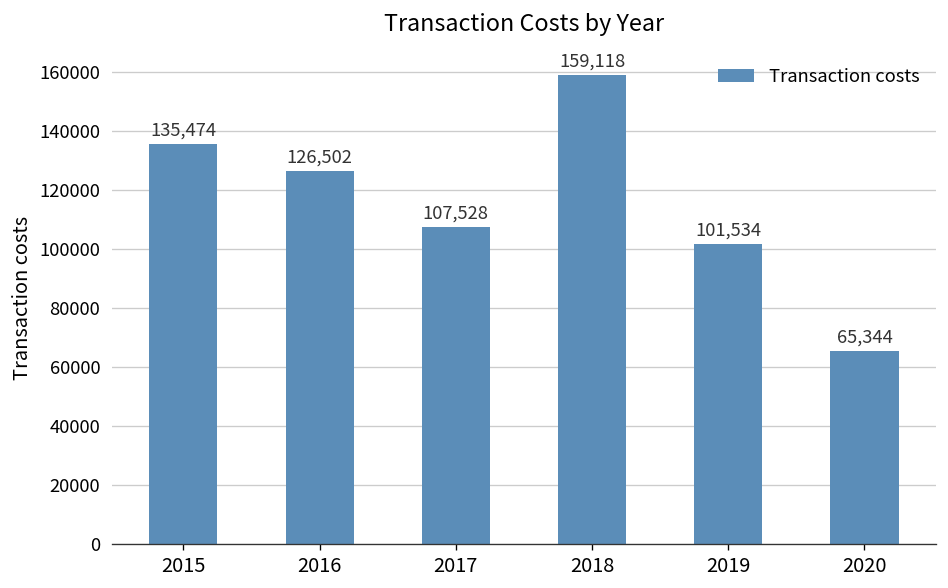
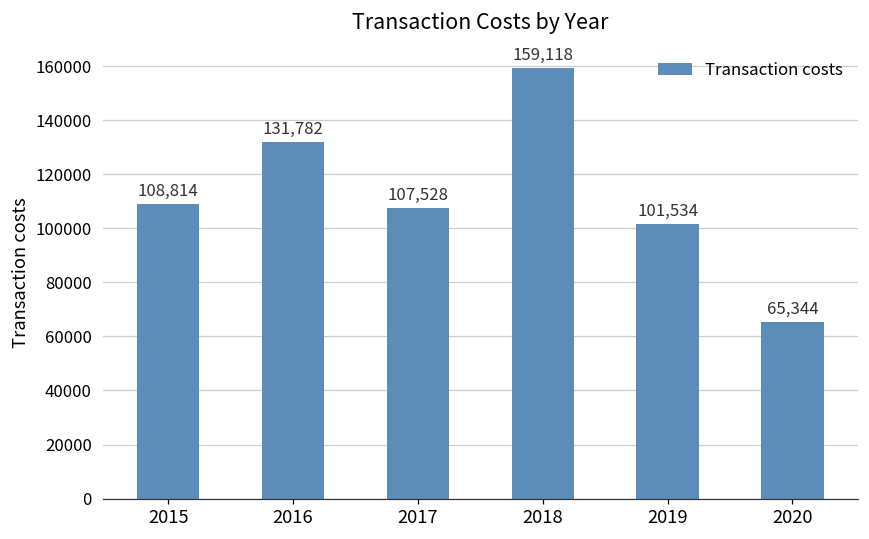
  {
-   "2015": "135,474",
-   "2016": "126,502",
+   "2015": "108,814",
+   "2016": "131,782",
    "2017": "107,528",
    "2018": "159,118",
    "2019": "101,534",
    "2020": "65,344"
  }
